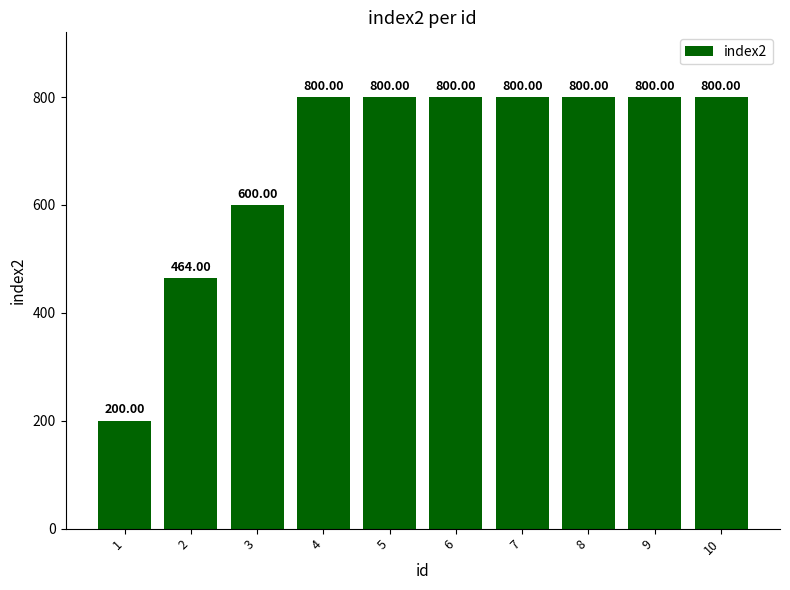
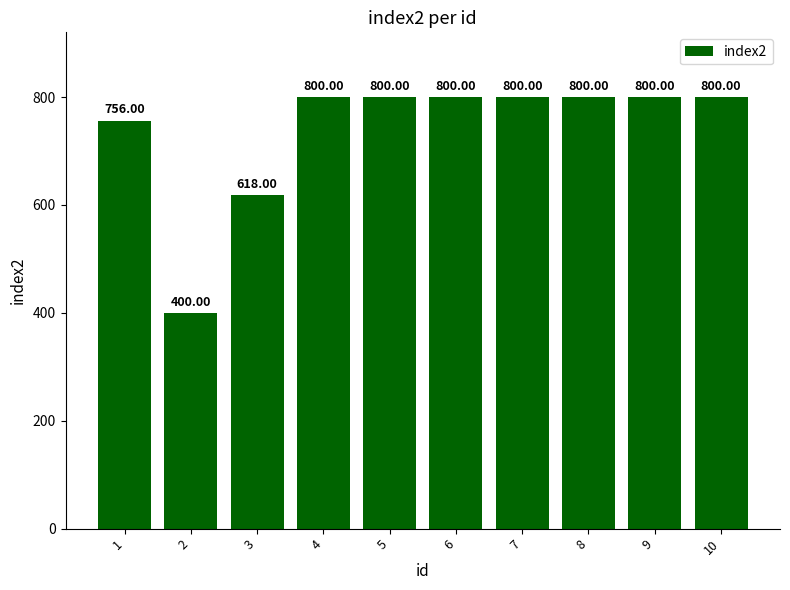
  {
-   "1": 200.00,
-   "2": 464.00,
-   "3": 600.00,
+   "1": 756.00,
+   "2": 400.00,
+   "3": 618.00,
    "4": 800.00,
    "5": 800.00,
    "6": 800.00,
    "7": 800.00,
    "8": 800.00,
    "9": 800.00,
    "10": 800.00
  }
